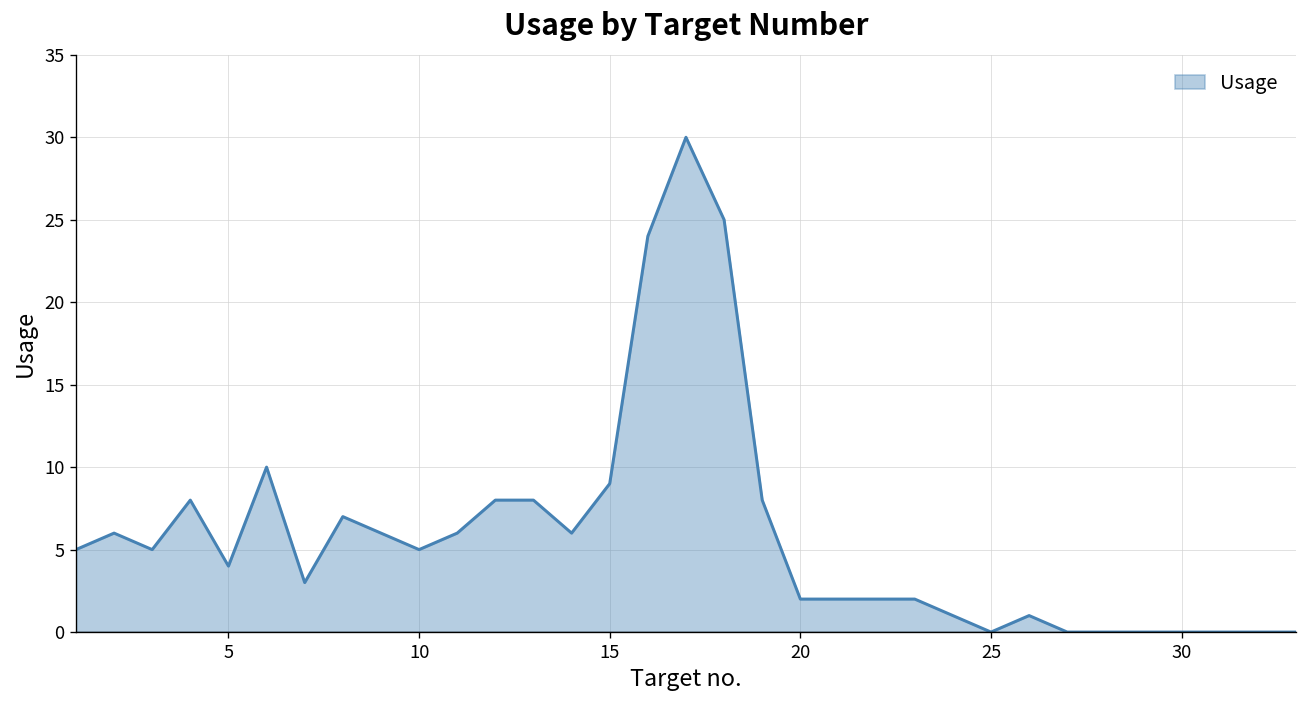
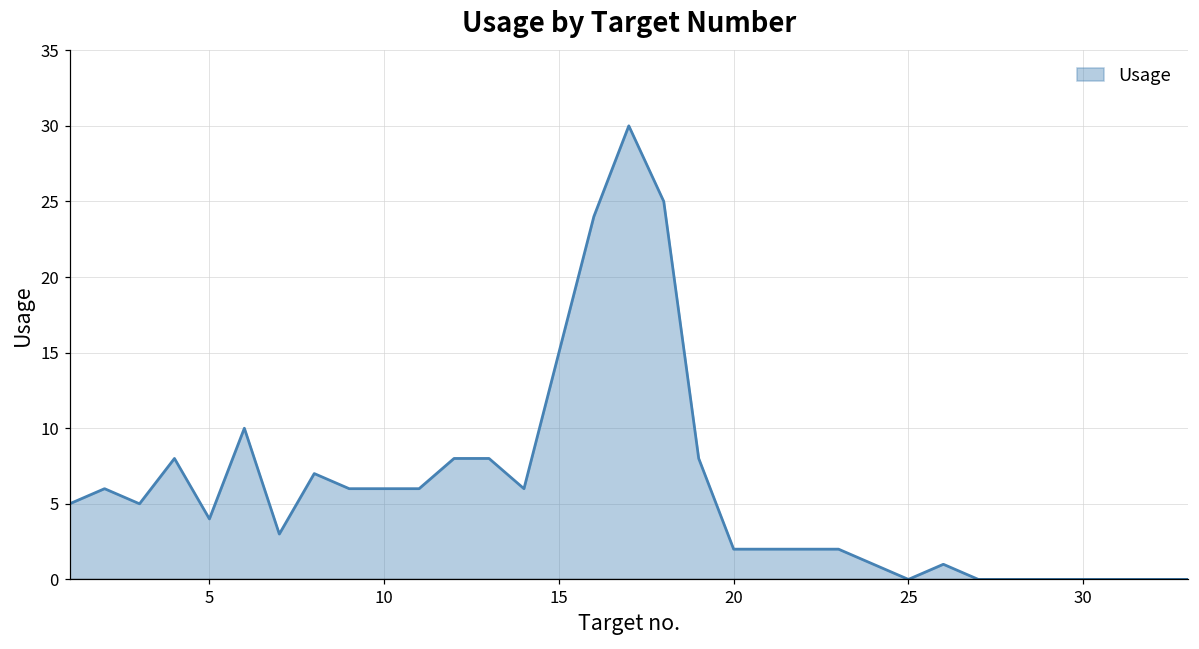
  {
    "5": 4,
-   "10": 5,
-   "15": 9,
+   "10": 6,
+   "15": 15,
    "20": 2,
    "25": 0,
    "30": 0
  }
